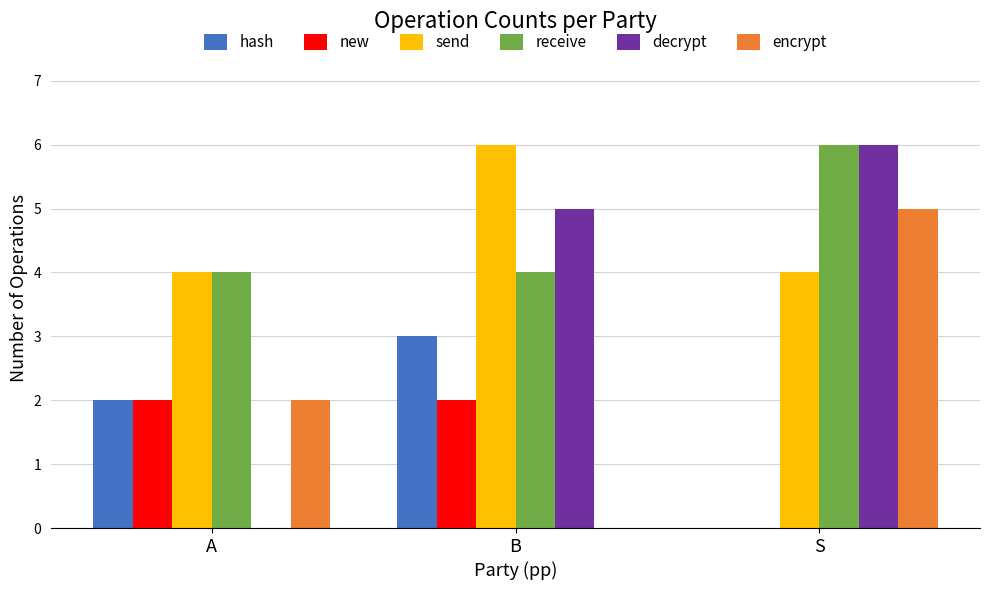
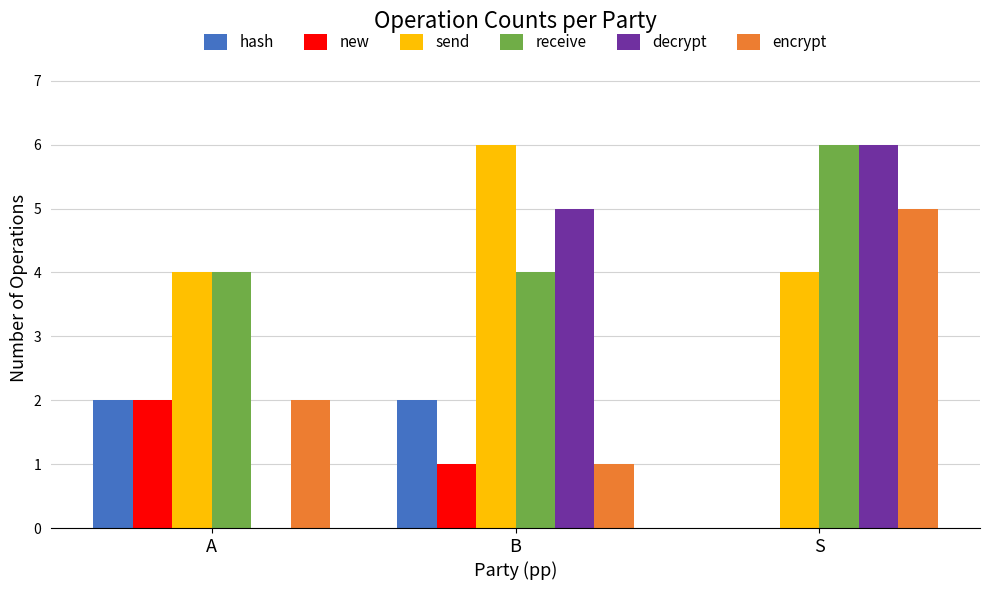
  {
    "hash": {
      "A": 2,
-     "B": 3,
+     "B": 2,
      "S": 0
    },
    "new": {
      "A": 2,
-     "B": 2,
+     "B": 1,
      "S": 0
    },
    "send": {
      "A": 4,
      "B": 6,
      "S": 4
    },
    "receive": {
      "A": 4,
      "B": 4,
      "S": 6
    },
    "decrypt": {
      "A": 0,
      "B": 5,
      "S": 6
    },
    "encrypt": {
      "A": 2,
-     "B": 0,
+     "B": 1,
      "S": 5
    }
  }
